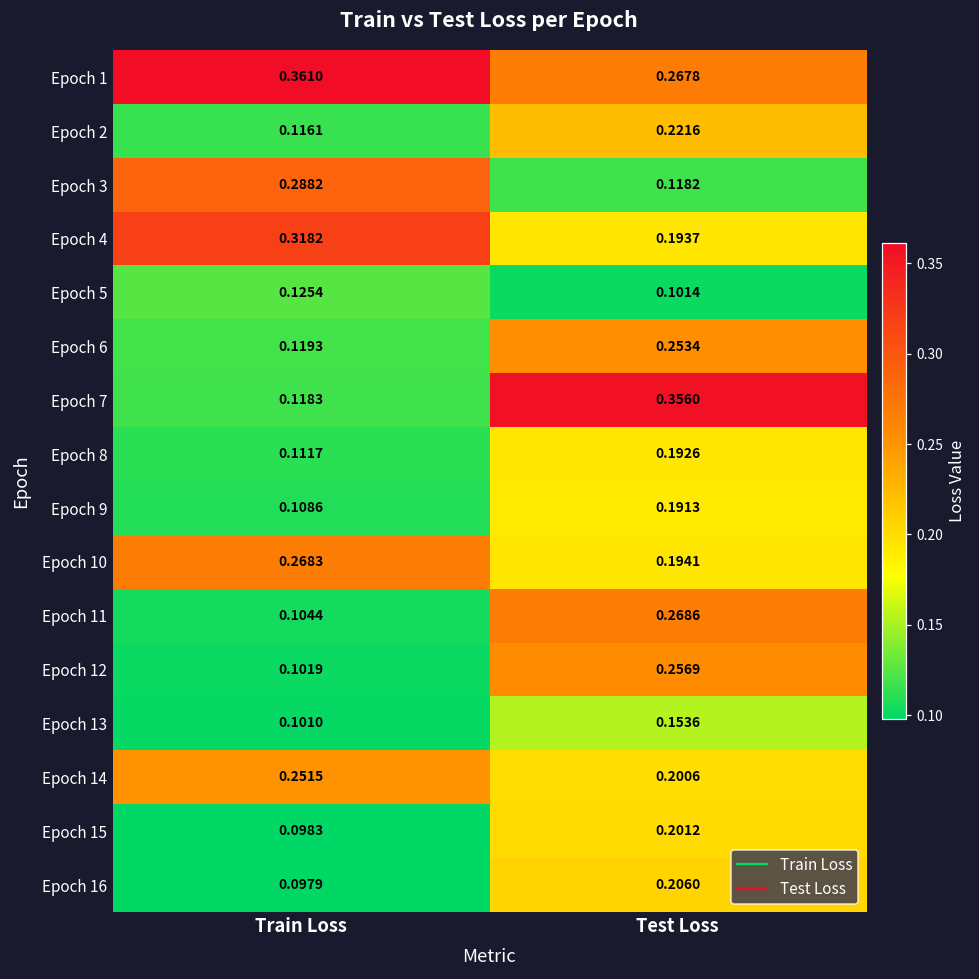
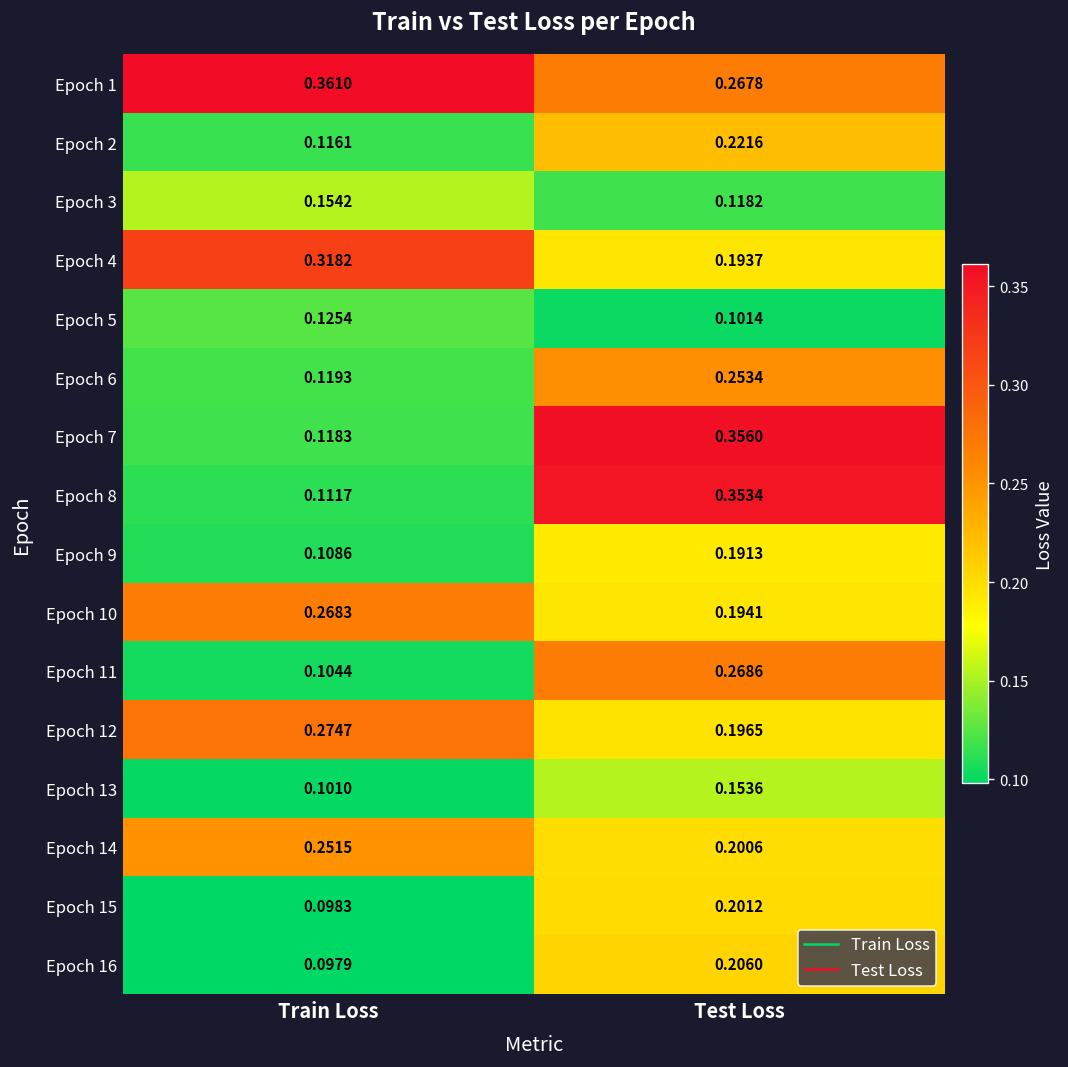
  {
    "Epoch 1": {
      "Train Loss": 0.3610,
      "Test Loss": 0.2678
    },
    "Epoch 2": {
      "Train Loss": 0.1161,
      "Test Loss": 0.2216
    },
    "Epoch 3": {
-     "Train Loss": 0.2882,
+     "Train Loss": 0.1542,
      "Test Loss": 0.1182
    },
    "Epoch 4": {
      "Train Loss": 0.3182,
      "Test Loss": 0.1937
    },
    "Epoch 5": {
      "Train Loss": 0.1254,
      "Test Loss": 0.1014
    },
    "Epoch 6": {
      "Train Loss": 0.1193,
      "Test Loss": 0.2534
    },
    "Epoch 7": {
      "Train Loss": 0.1183,
      "Test Loss": 0.3560
    },
    "Epoch 8": {
      "Train Loss": 0.1117,
-     "Test Loss": 0.1926
+     "Test Loss": 0.3534
    },
    "Epoch 9": {
      "Train Loss": 0.1086,
      "Test Loss": 0.1913
    },
    "Epoch 10": {
      "Train Loss": 0.2683,
      "Test Loss": 0.1941
    },
    "Epoch 11": {
      "Train Loss": 0.1044,
      "Test Loss": 0.2686
    },
    "Epoch 12": {
-     "Train Loss": 0.1019,
-     "Test Loss": 0.2569
+     "Train Loss": 0.2747,
+     "Test Loss": 0.1965
    },
    "Epoch 13": {
      "Train Loss": 0.1010,
      "Test Loss": 0.1536
    },
    "Epoch 14": {
      "Train Loss": 0.2515,
      "Test Loss": 0.2006
    },
    "Epoch 15": {
      "Train Loss": 0.0983,
      "Test Loss": 0.2012
    },
    "Epoch 16": {
      "Train Loss": 0.0979,
      "Test Loss": 0.2060
    }
  }
